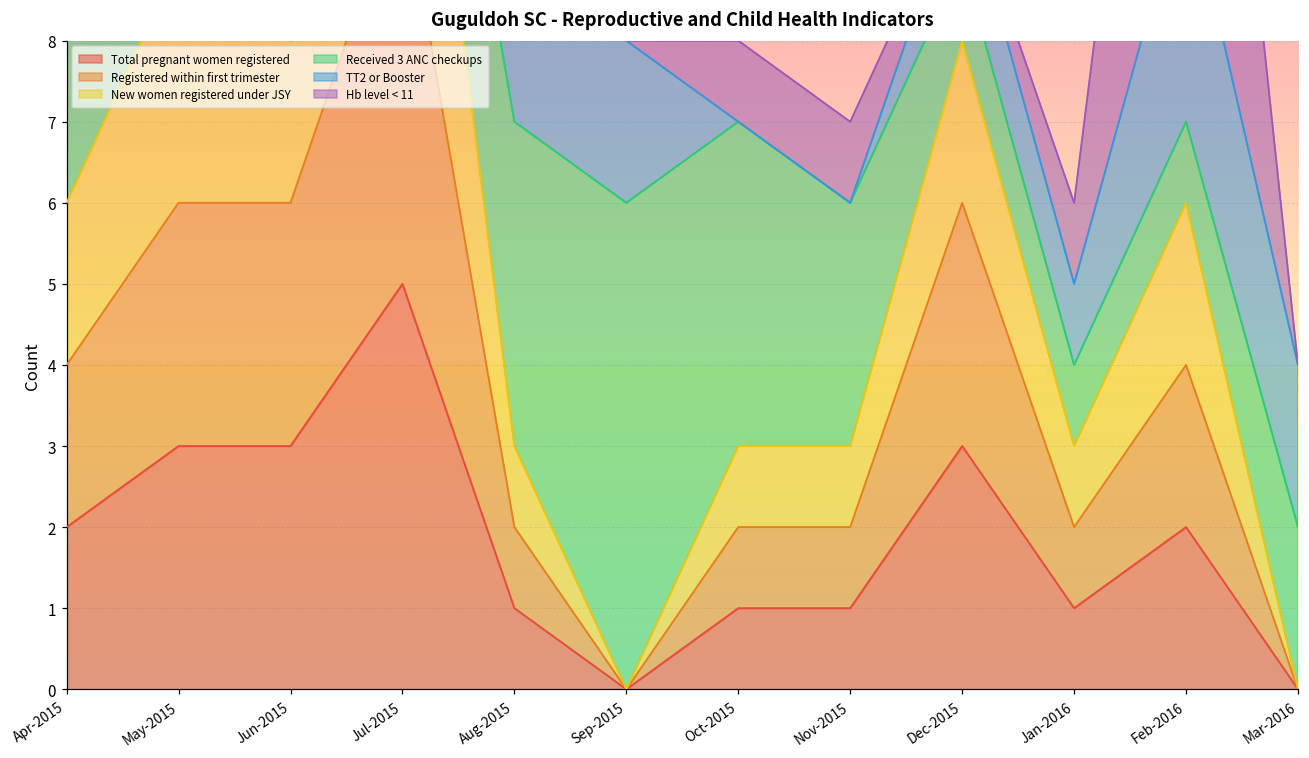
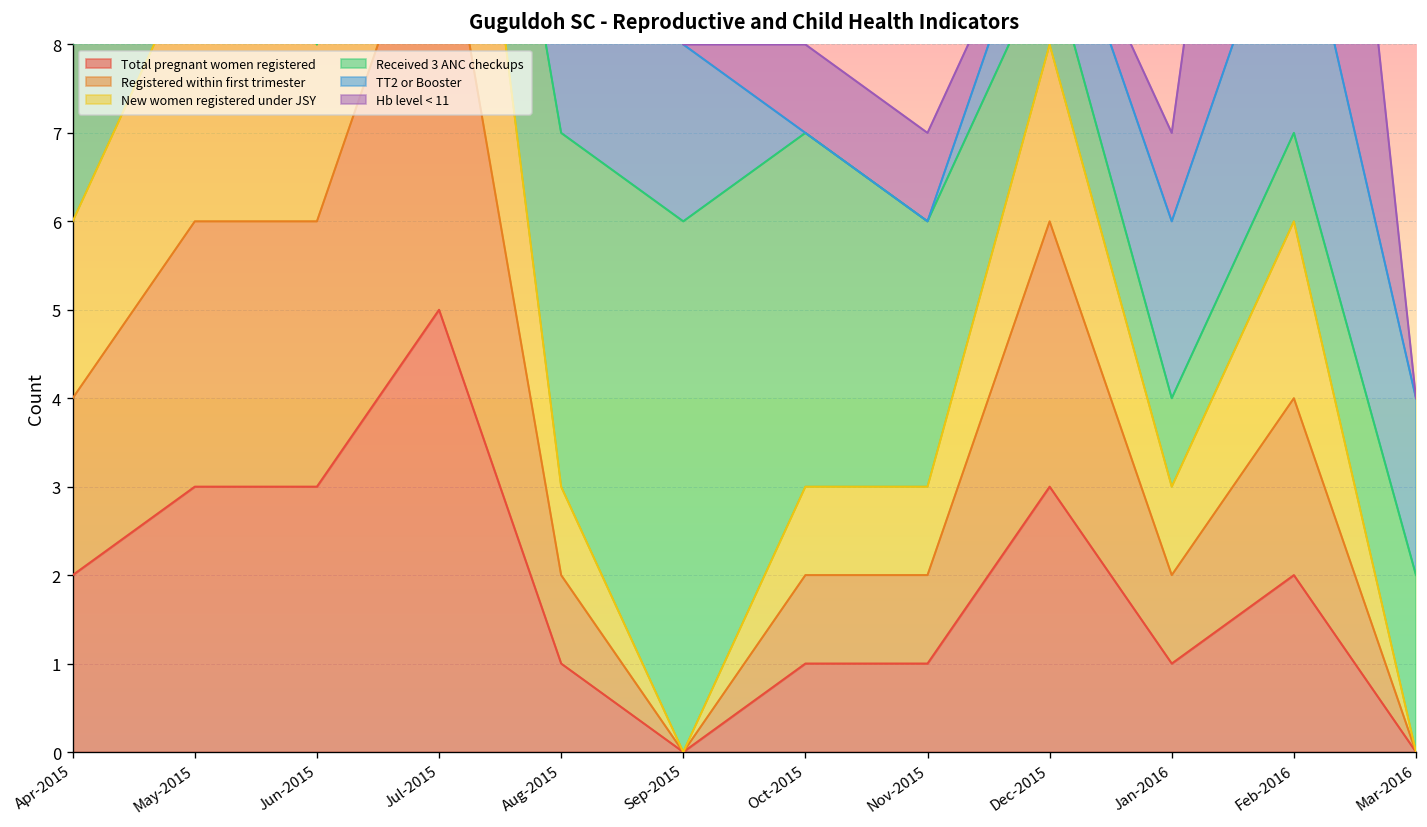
  {
    "Received 3 ANC checkups": {
      "Apr-2015": 2,
      "Aug-2015": 4,
      "Sep-2015": 6,
      "Jan-2016": 1,
      "Feb-2016": 1,
      "Mar-2016": 2
    },
    "TT2 or Booster": {
-     "Jan-2016": 1
+     "Jan-2016": 2
    },
    "Hb level < 11": {
      "Oct-2015": 1,
      "Nov-2015": 1,
      "Jan-2016": 1
    }
  }
